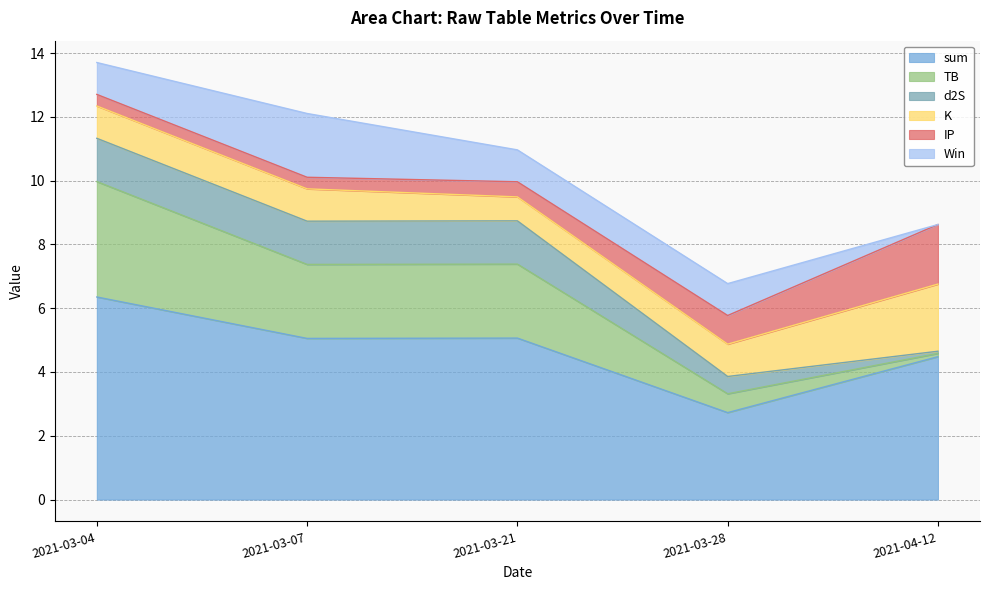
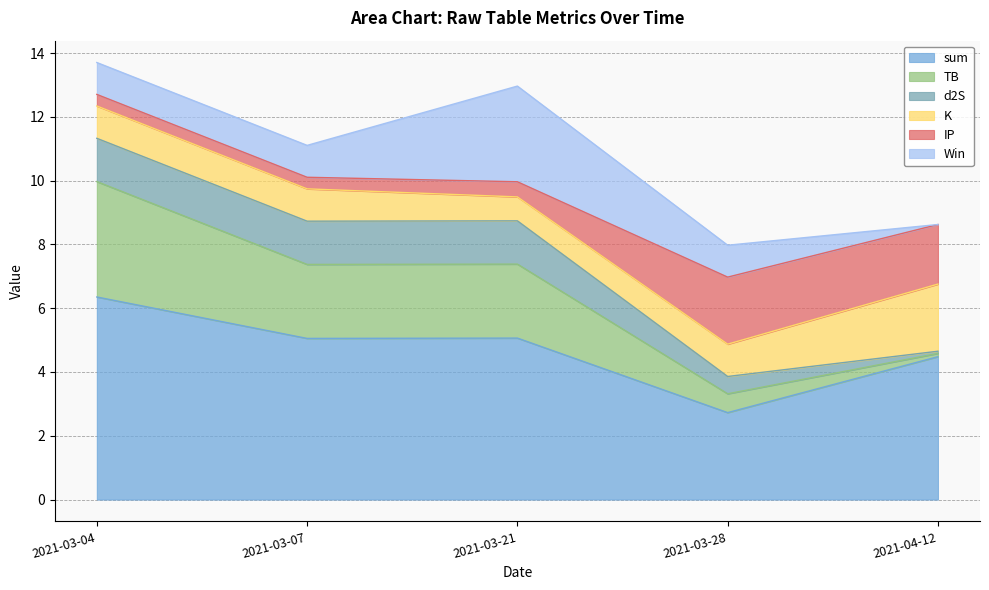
  {
    "TB": {
      "2021-03-04": 3.6,
      "2021-03-07": 2.3,
      "2021-03-21": 2.3,
      "2021-03-28": 0.6
    },
    "K": {
      "2021-03-04": 1.0,
      "2021-03-07": 1.0,
      "2021-03-21": 0.8,
      "2021-03-28": 1.0,
      "2021-04-12": 2.1
    },
    "IP": {
      "2021-03-04": 0.4,
      "2021-03-07": 0.4,
      "2021-03-21": 0.5,
-     "2021-03-28": 0.9
+     "2021-03-28": 2.1
    },
    "Win": {
      "2021-03-04": 1,
-     "2021-03-07": 2,
-     "2021-03-21": 1,
+     "2021-03-07": 1,
+     "2021-03-21": 3,
      "2021-03-28": 1
    }
  }
